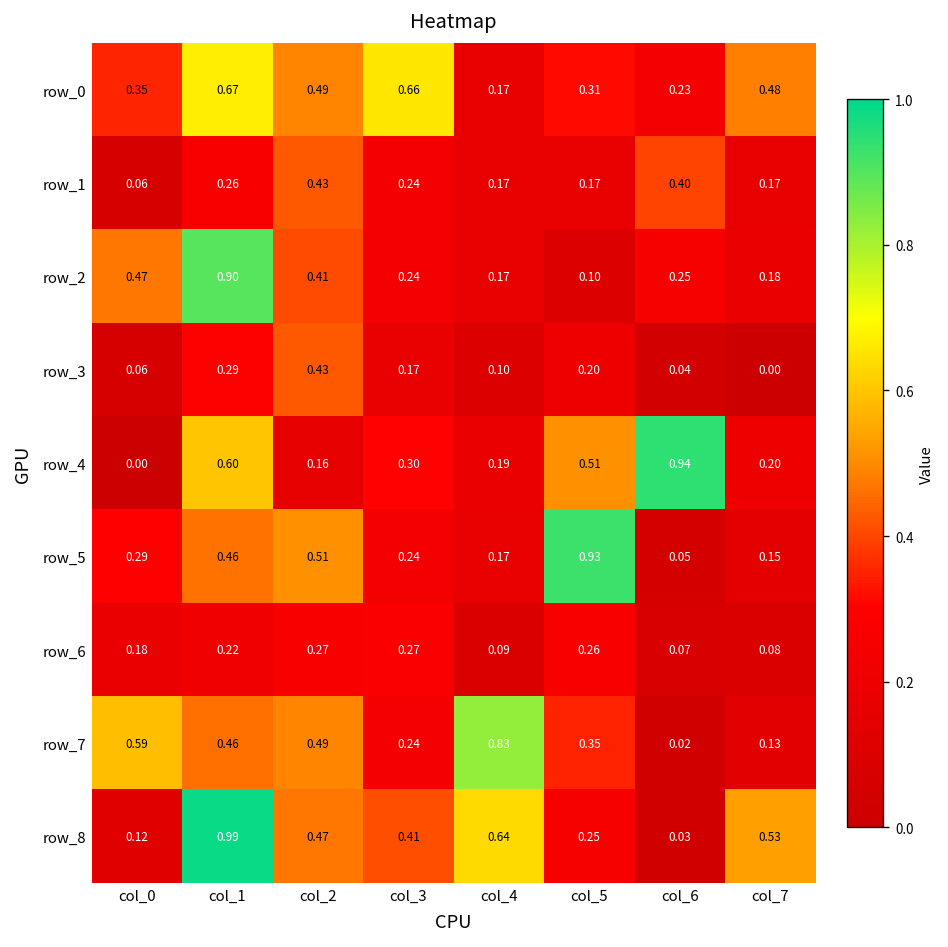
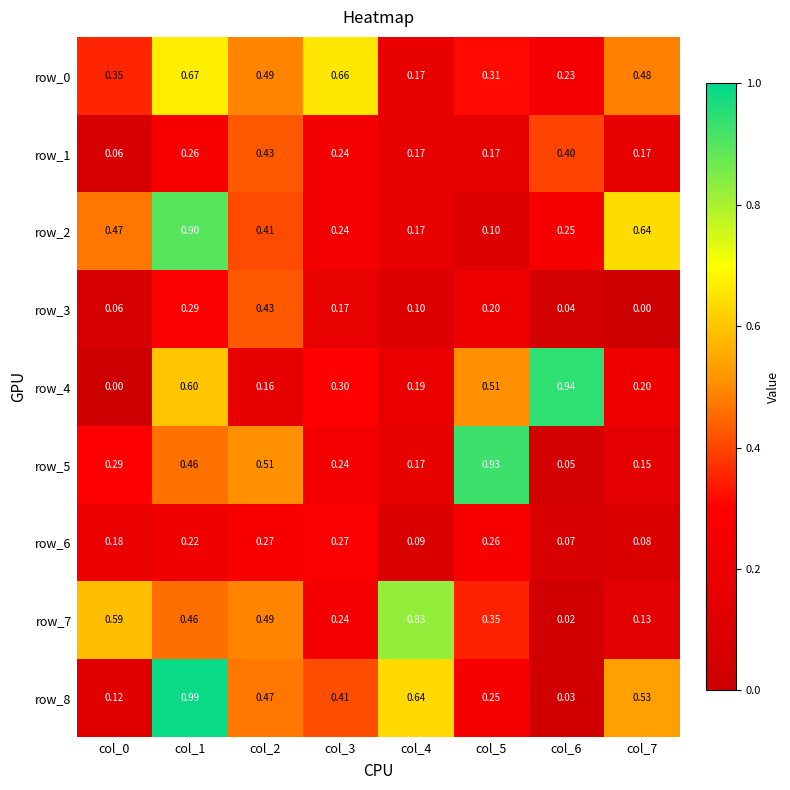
  {
    "row_0": {
      "col_0": 0.35,
      "col_1": 0.67,
      "col_2": 0.49,
      "col_3": 0.66,
      "col_4": 0.17,
      "col_5": 0.31,
      "col_6": 0.23,
      "col_7": 0.48
    },
    "row_1": {
      "col_0": 0.06,
      "col_1": 0.26,
      "col_2": 0.43,
      "col_3": 0.24,
      "col_4": 0.17,
      "col_5": 0.17,
      "col_6": 0.40,
      "col_7": 0.17
    },
    "row_2": {
      "col_0": 0.47,
      "col_1": 0.90,
      "col_2": 0.41,
      "col_3": 0.24,
      "col_4": 0.17,
      "col_5": 0.10,
      "col_6": 0.25,
-     "col_7": 0.18
+     "col_7": 0.64
    },
    "row_3": {
      "col_0": 0.06,
      "col_1": 0.29,
      "col_2": 0.43,
      "col_3": 0.17,
      "col_4": 0.10,
      "col_5": 0.20,
      "col_6": 0.04,
      "col_7": 0.00
    },
    "row_4": {
      "col_0": 0.00,
      "col_1": 0.60,
      "col_2": 0.16,
      "col_3": 0.30,
      "col_4": 0.19,
      "col_5": 0.51,
      "col_6": 0.94,
      "col_7": 0.20
    },
    "row_5": {
      "col_0": 0.29,
      "col_1": 0.46,
      "col_2": 0.51,
      "col_3": 0.24,
      "col_4": 0.17,
      "col_5": 0.93,
      "col_6": 0.05,
      "col_7": 0.15
    },
    "row_6": {
      "col_0": 0.18,
      "col_1": 0.22,
      "col_2": 0.27,
      "col_3": 0.27,
      "col_4": 0.09,
      "col_5": 0.26,
      "col_6": 0.07,
      "col_7": 0.08
    },
    "row_7": {
      "col_0": 0.59,
      "col_1": 0.46,
      "col_2": 0.49,
      "col_3": 0.24,
      "col_4": 0.83,
      "col_5": 0.35,
      "col_6": 0.02,
      "col_7": 0.13
    },
    "row_8": {
      "col_0": 0.12,
      "col_1": 0.99,
      "col_2": 0.47,
      "col_3": 0.41,
      "col_4": 0.64,
      "col_5": 0.25,
      "col_6": 0.03,
      "col_7": 0.53
    }
  }
